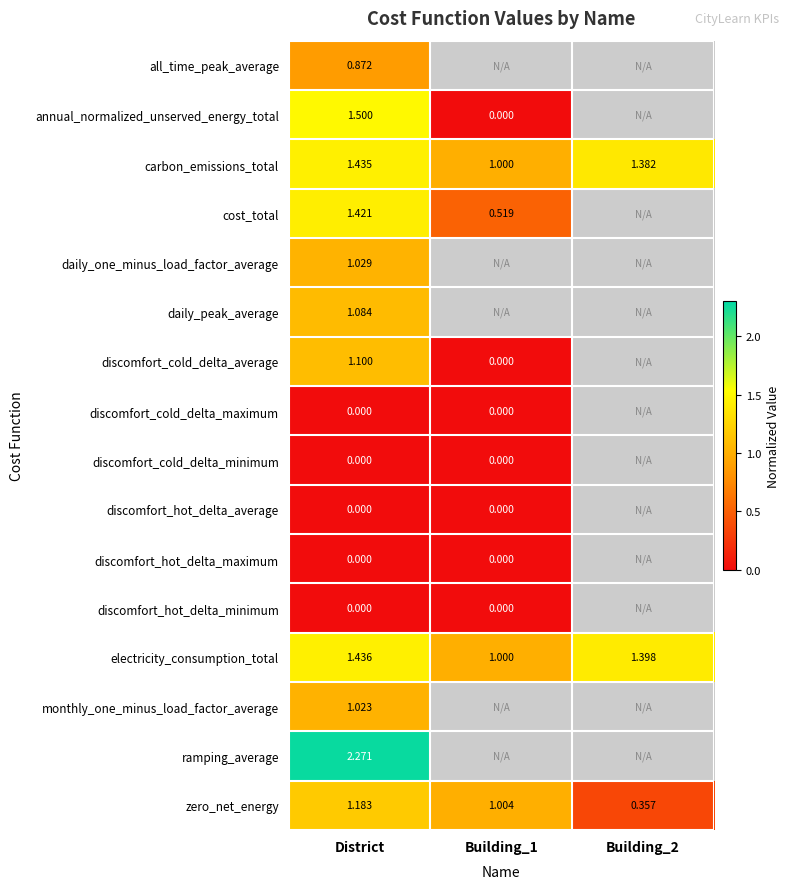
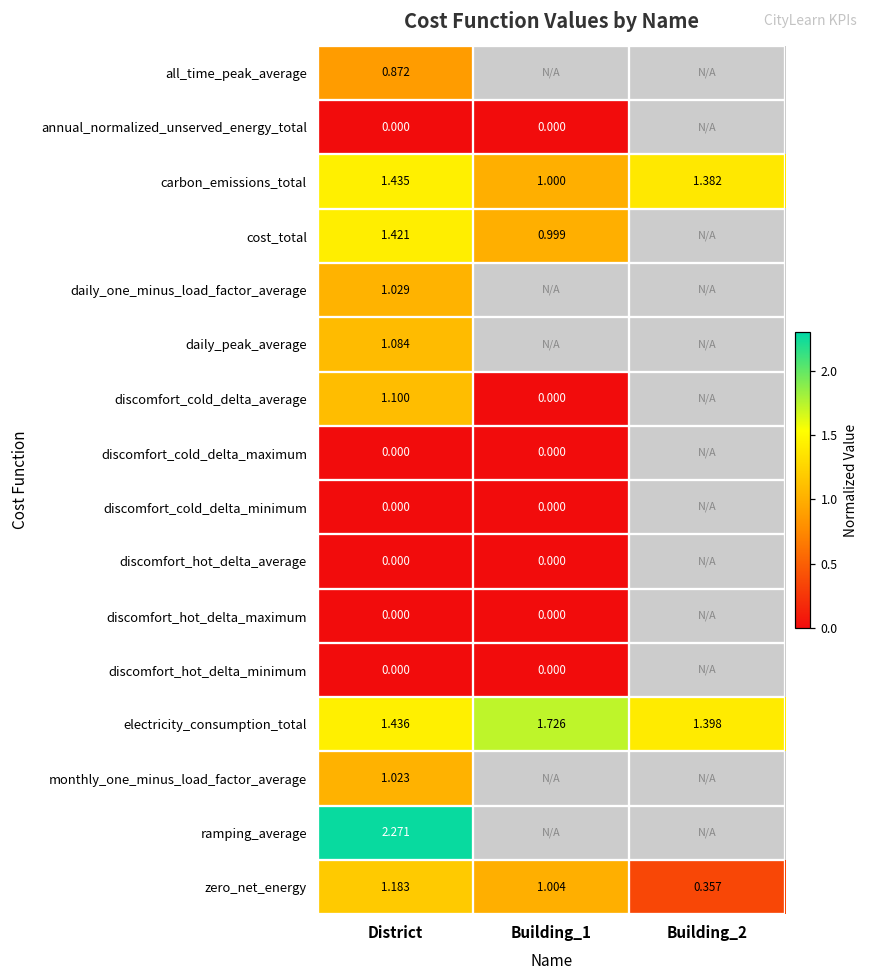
  {
    "all_time_peak_average": {
      "District": 0.872
    },
    "annual_normalized_unserved_energy_total": {
-     "District": 1.500,
+     "District": 0.000,
      "Building_1": 0.000
    },
    "carbon_emissions_total": {
      "District": 1.435,
      "Building_1": 1.000,
      "Building_2": 1.382
    },
    "cost_total": {
      "District": 1.421,
-     "Building_1": 0.519
+     "Building_1": 0.999
    },
    "daily_one_minus_load_factor_average": {
      "District": 1.029
    },
    "daily_peak_average": {
      "District": 1.084
    },
    "discomfort_cold_delta_average": {
      "District": 1.100,
      "Building_1": 0.000
    },
    "discomfort_cold_delta_maximum": {
      "District": 0.000,
      "Building_1": 0.000
    },
    "discomfort_cold_delta_minimum": {
      "District": 0.000,
      "Building_1": 0.000
    },
    "discomfort_hot_delta_average": {
      "District": 0.000,
      "Building_1": 0.000
    },
    "discomfort_hot_delta_maximum": {
      "District": 0.000,
      "Building_1": 0.000
    },
    "discomfort_hot_delta_minimum": {
      "District": 0.000,
      "Building_1": 0.000
    },
    "electricity_consumption_total": {
      "District": 1.436,
-     "Building_1": 1.000,
+     "Building_1": 1.726,
      "Building_2": 1.398
    },
    "monthly_one_minus_load_factor_average": {
      "District": 1.023
    },
    "ramping_average": {
      "District": 2.271
    },
    "zero_net_energy": {
      "District": 1.183,
      "Building_1": 1.004,
      "Building_2": 0.357
    }
  }
